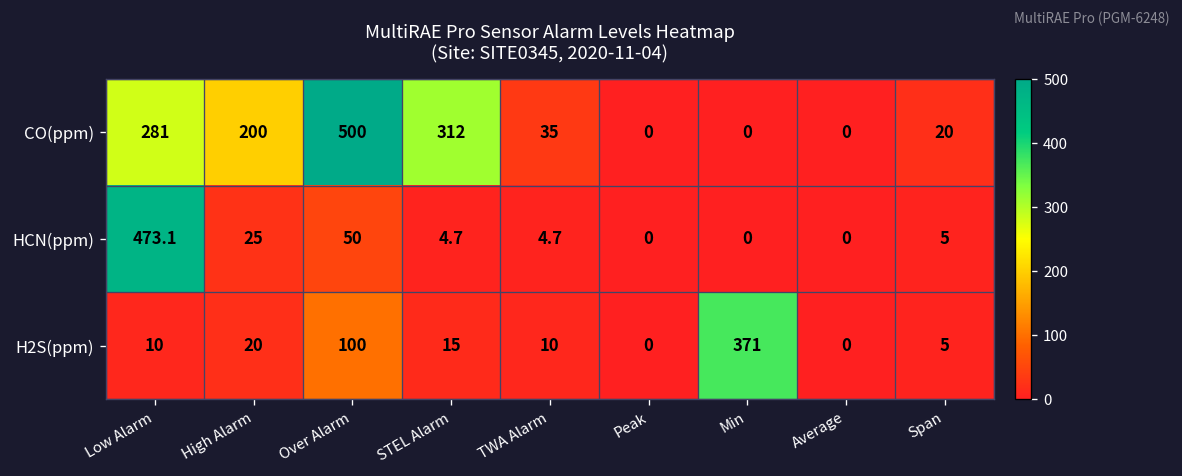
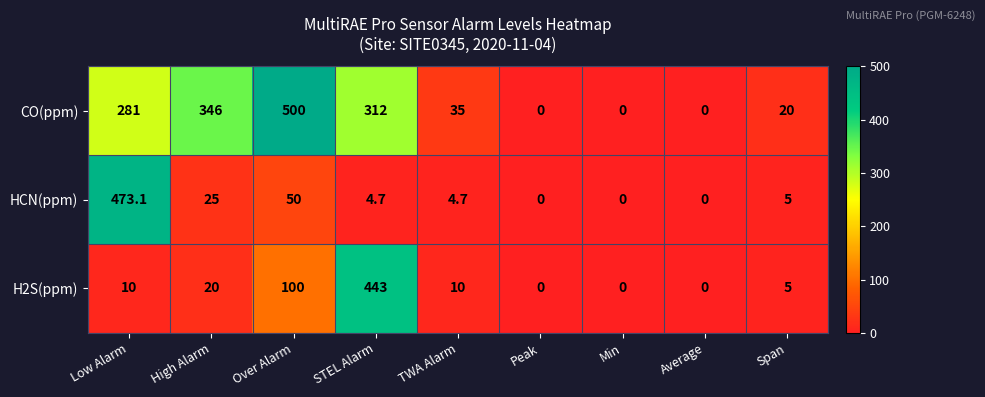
  {
    "CO(ppm)": {
      "Low Alarm": 281,
-     "High Alarm": 200,
+     "High Alarm": 346,
      "Over Alarm": 500,
      "STEL Alarm": 312,
      "TWA Alarm": 35,
      "Peak": 0,
      "Min": 0,
      "Average": 0,
      "Span": 20
    },
    "HCN(ppm)": {
      "Low Alarm": 473.1,
      "High Alarm": 25,
      "Over Alarm": 50,
      "STEL Alarm": 4.7,
      "TWA Alarm": 4.7,
      "Peak": 0,
      "Min": 0,
      "Average": 0,
      "Span": 5
    },
    "H2S(ppm)": {
      "Low Alarm": 10,
      "High Alarm": 20,
      "Over Alarm": 100,
-     "STEL Alarm": 15,
+     "STEL Alarm": 443,
      "TWA Alarm": 10,
      "Peak": 0,
-     "Min": 371,
+     "Min": 0,
      "Average": 0,
      "Span": 5
    }
  }
